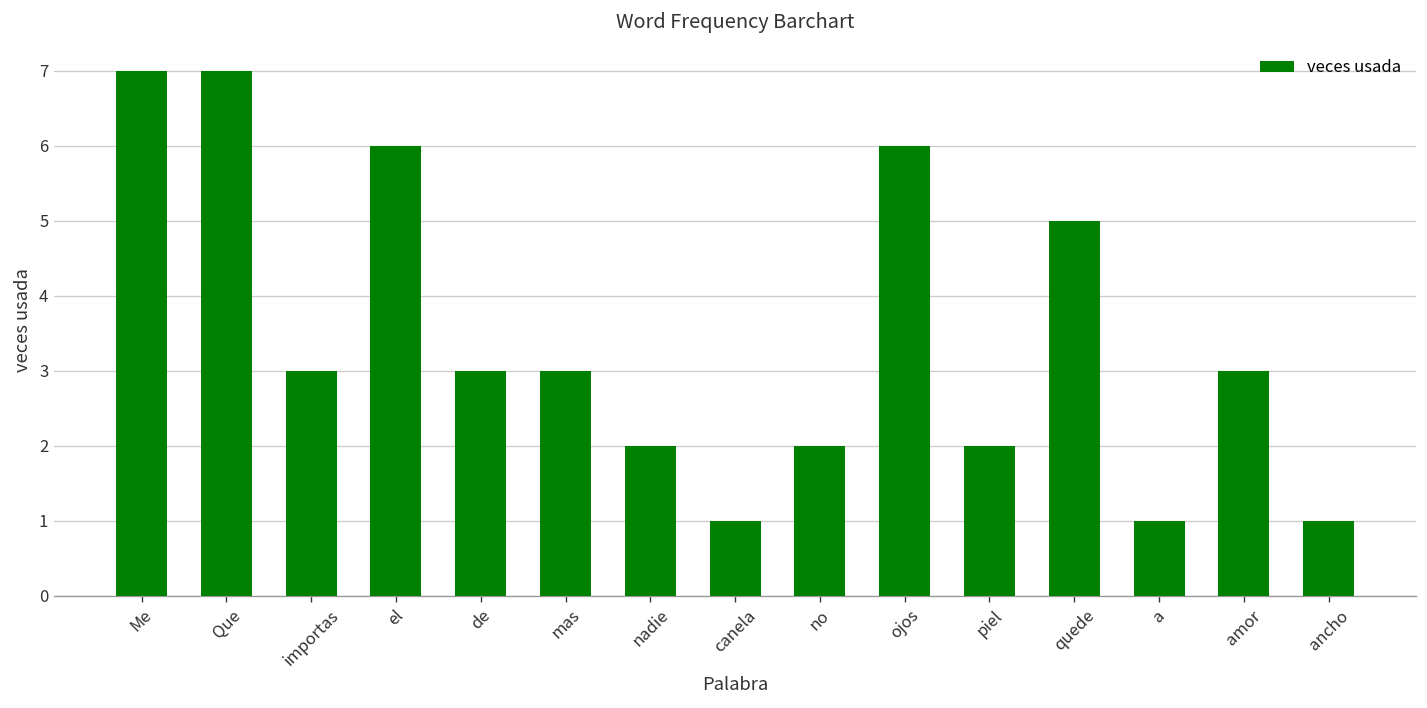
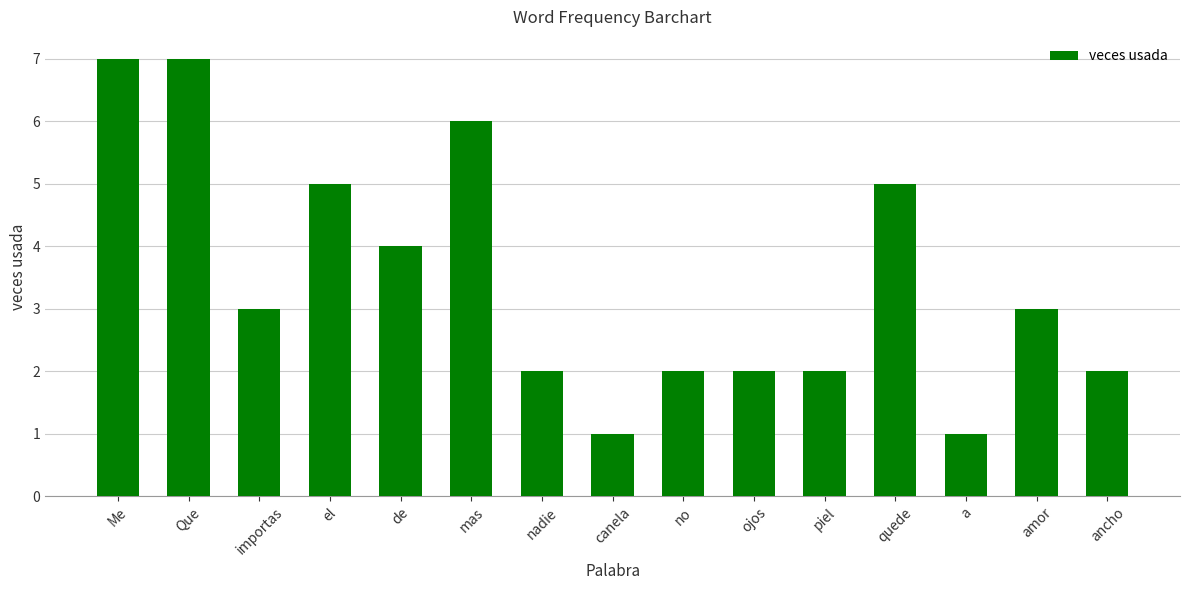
  {
    "Me": 7,
    "Que": 7,
    "importas": 3,
-   "el": 6,
-   "de": 3,
-   "mas": 3,
+   "el": 5,
+   "de": 4,
+   "mas": 6,
    "nadie": 2,
    "canela": 1,
    "no": 2,
-   "ojos": 6,
+   "ojos": 2,
    "piel": 2,
    "quede": 5,
    "a": 1,
    "amor": 3,
-   "ancho": 1
+   "ancho": 2
  }
